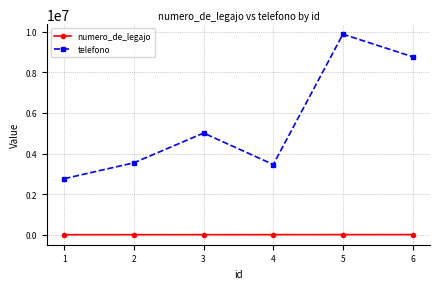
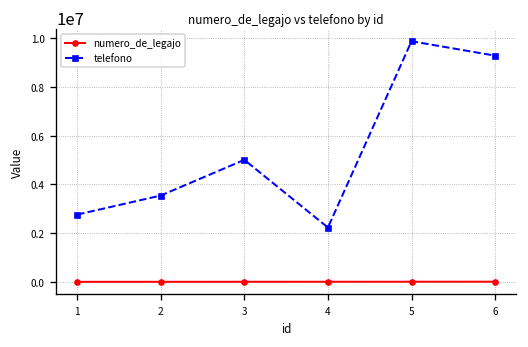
  {
    "numero_de_legajo": {
      "1": 0,
      "2": 0,
      "3": 0,
      "4": 0,
      "5": 0,
      "6": 0
    },
    "telefono": {
      "1": 2800000,
      "2": 3500000,
      "3": 5000000,
-     "4": 3500000,
+     "4": 2200000,
      "5": 9900000,
-     "6": 8800000
+     "6": 9300000
    }
  }
